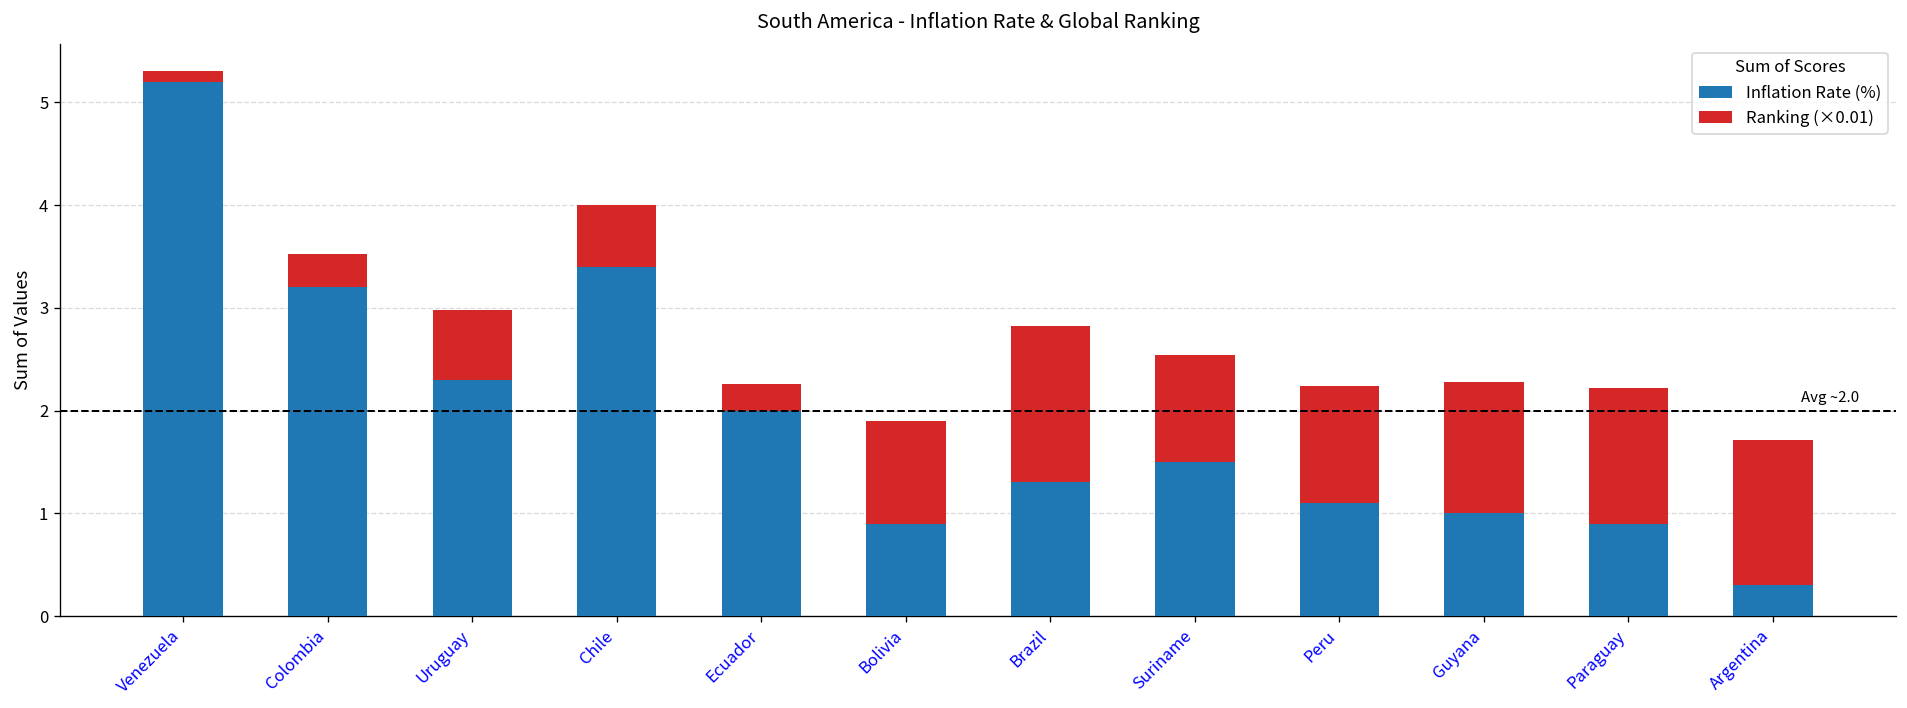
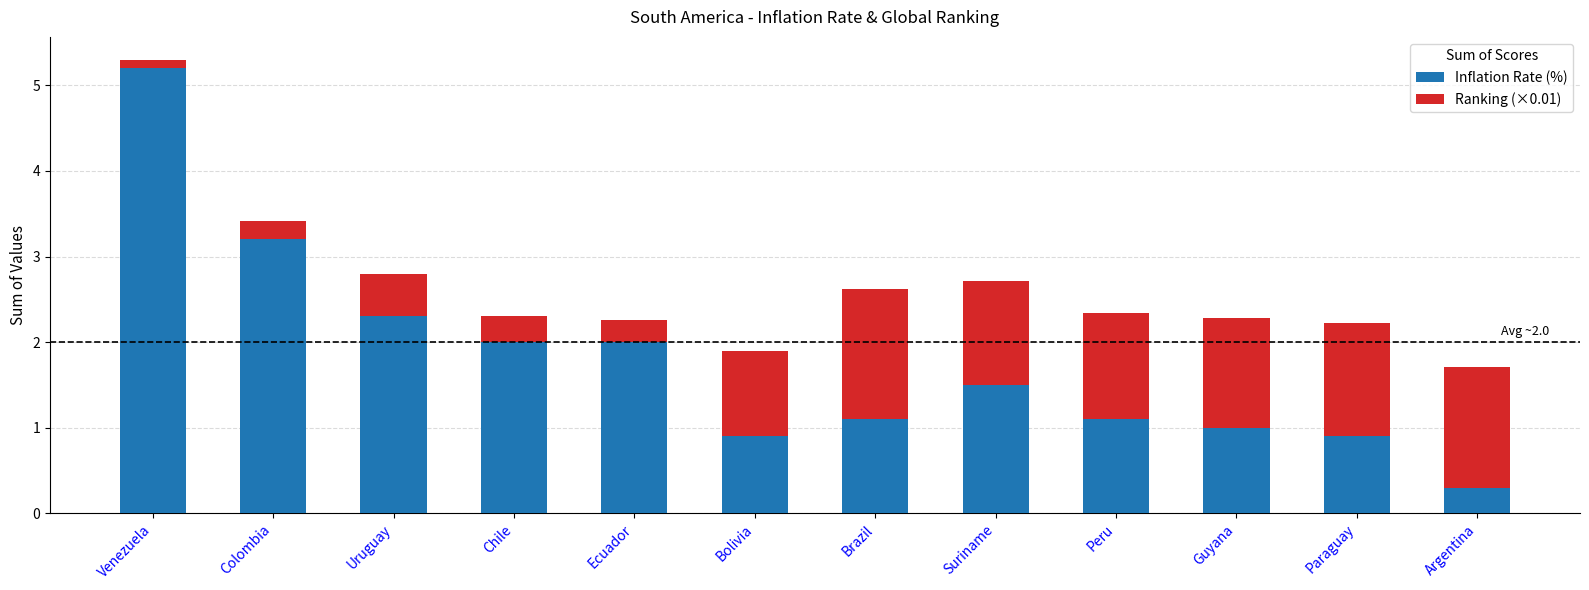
  {
    "Inflation Rate (%)": {
      "Venezuela": 5.2,
      "Colombia": 3.2,
      "Uruguay": 2.3,
-     "Chile": 3.4,
+     "Chile": 2.0,
      "Ecuador": 2.0,
      "Bolivia": 0.9,
-     "Brazil": 1.3,
+     "Brazil": 1.1,
      "Suriname": 1.5,
      "Peru": 1.1,
      "Guyana": 1.0,
      "Paraguay": 0.9,
      "Argentina": 0.3
    },
    "Ranking (×0.01)": {
      "Venezuela": 0.1,
-     "Colombia": 0.3,
-     "Uruguay": 0.7,
-     "Chile": 0.6,
+     "Colombia": 0.2,
+     "Uruguay": 0.5,
+     "Chile": 0.3,
      "Ecuador": 0.3,
      "Bolivia": 1.0,
      "Brazil": 1.5,
-     "Suriname": 1.0,
-     "Peru": 1.1,
+     "Suriname": 1.2,
+     "Peru": 1.2,
      "Guyana": 1.3,
      "Paraguay": 1.3,
      "Argentina": 1.4
    }
  }
